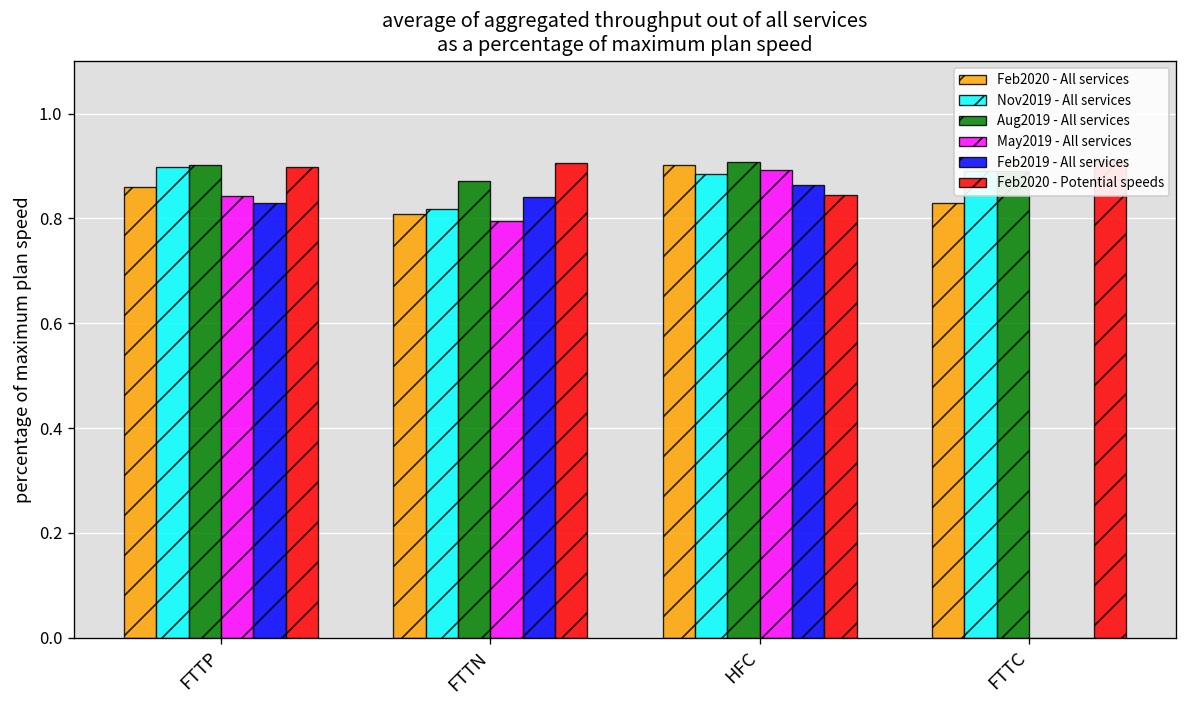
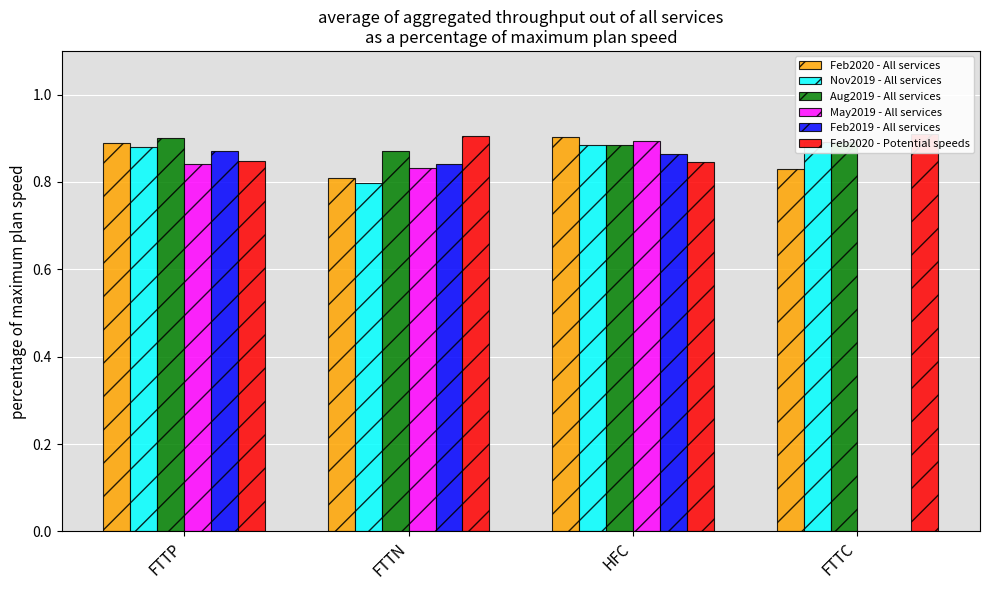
  {
    "Feb2020 - All services": {
-     "FTTP": 0.86,
+     "FTTP": 0.89,
      "FTTN": 0.81,
      "HFC": 0.90,
      "FTTC": 0.83
    },
    "Nov2019 - All services": {
-     "FTTP": 0.90,
-     "FTTN": 0.82,
+     "FTTP": 0.88,
+     "FTTN": 0.80,
      "HFC": 0.88
    },
    "Aug2019 - All services": {
      "FTTP": 0.90,
      "FTTN": 0.87,
-     "HFC": 0.91
+     "HFC": 0.88
    },
    "May2019 - All services": {
      "FTTP": 0.84,
-     "FTTN": 0.80,
+     "FTTN": 0.83,
      "HFC": 0.89,
      "FTTC": 0.00
    },
    "Feb2019 - All services": {
-     "FTTP": 0.83,
+     "FTTP": 0.87,
      "FTTN": 0.84,
      "HFC": 0.86,
      "FTTC": 0.00
    },
    "Feb2020 - Potential speeds": {
-     "FTTP": 0.90,
+     "FTTP": 0.85,
      "FTTN": 0.91,
      "HFC": 0.85
    }
  }
